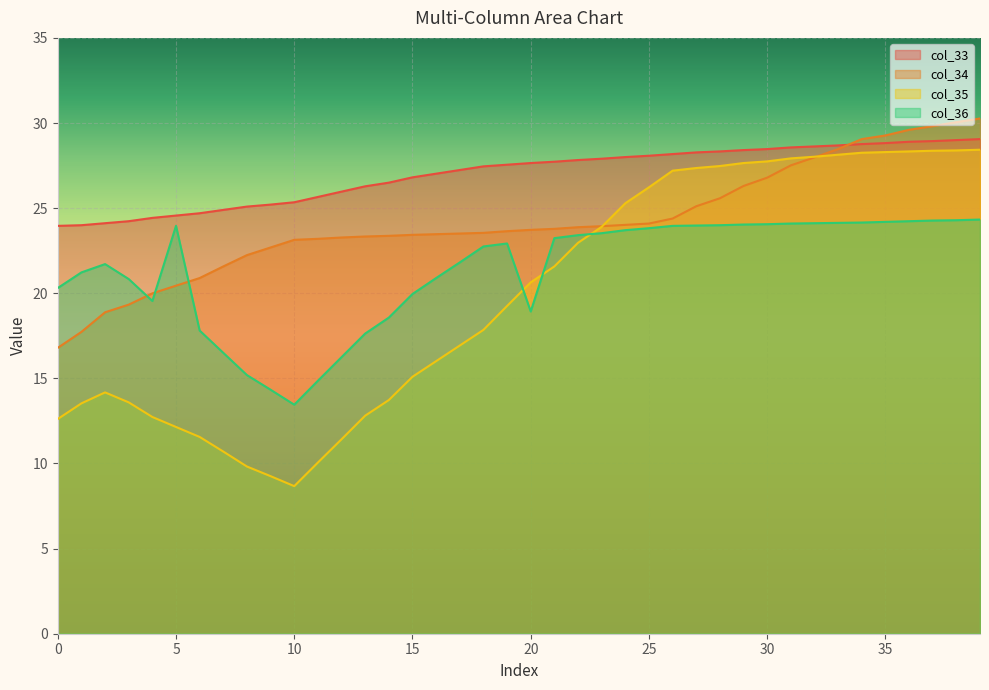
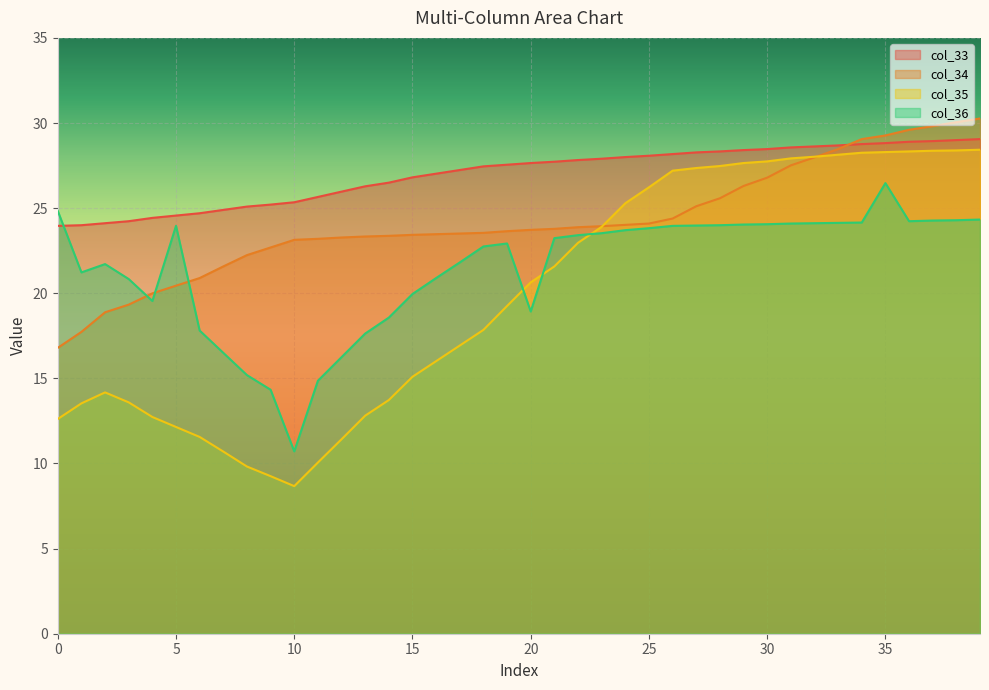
  {
    "col_36": {
-     "0": 20.3,
+     "0": 24.8,
      "5": 24.0,
-     "10": 13.5,
+     "10": 10.7,
      "15": 20.0,
      "20": 18.9,
      "25": 23.8,
      "30": 24.1,
-     "35": 24.2
+     "35": 26.5
    }
  }
